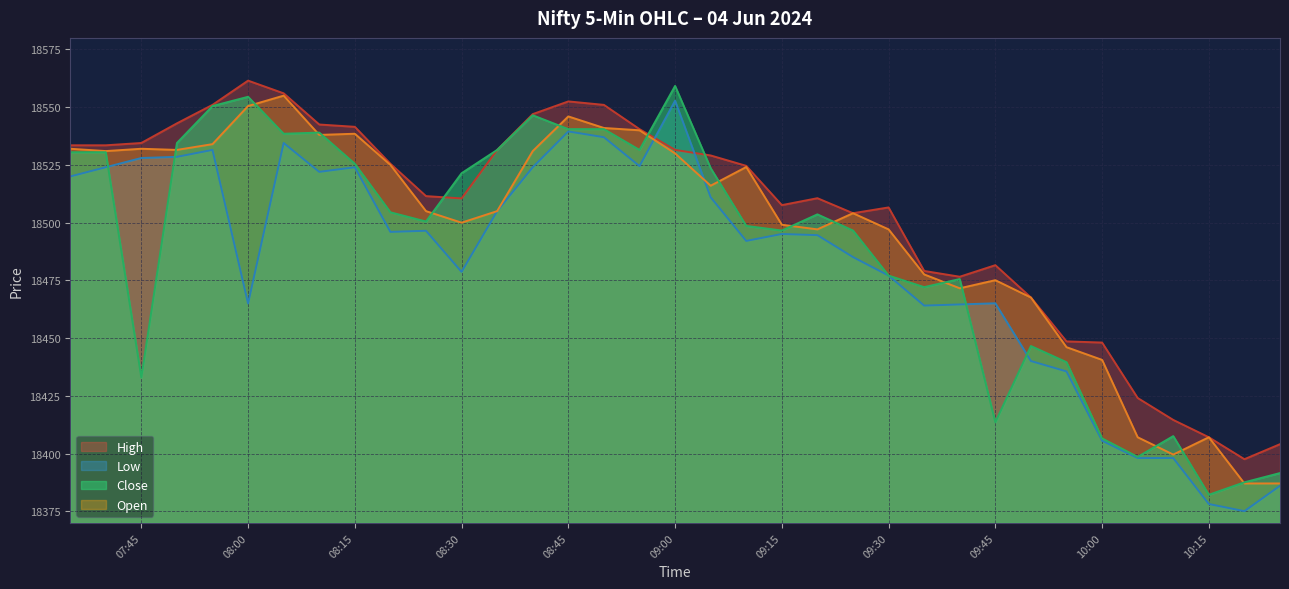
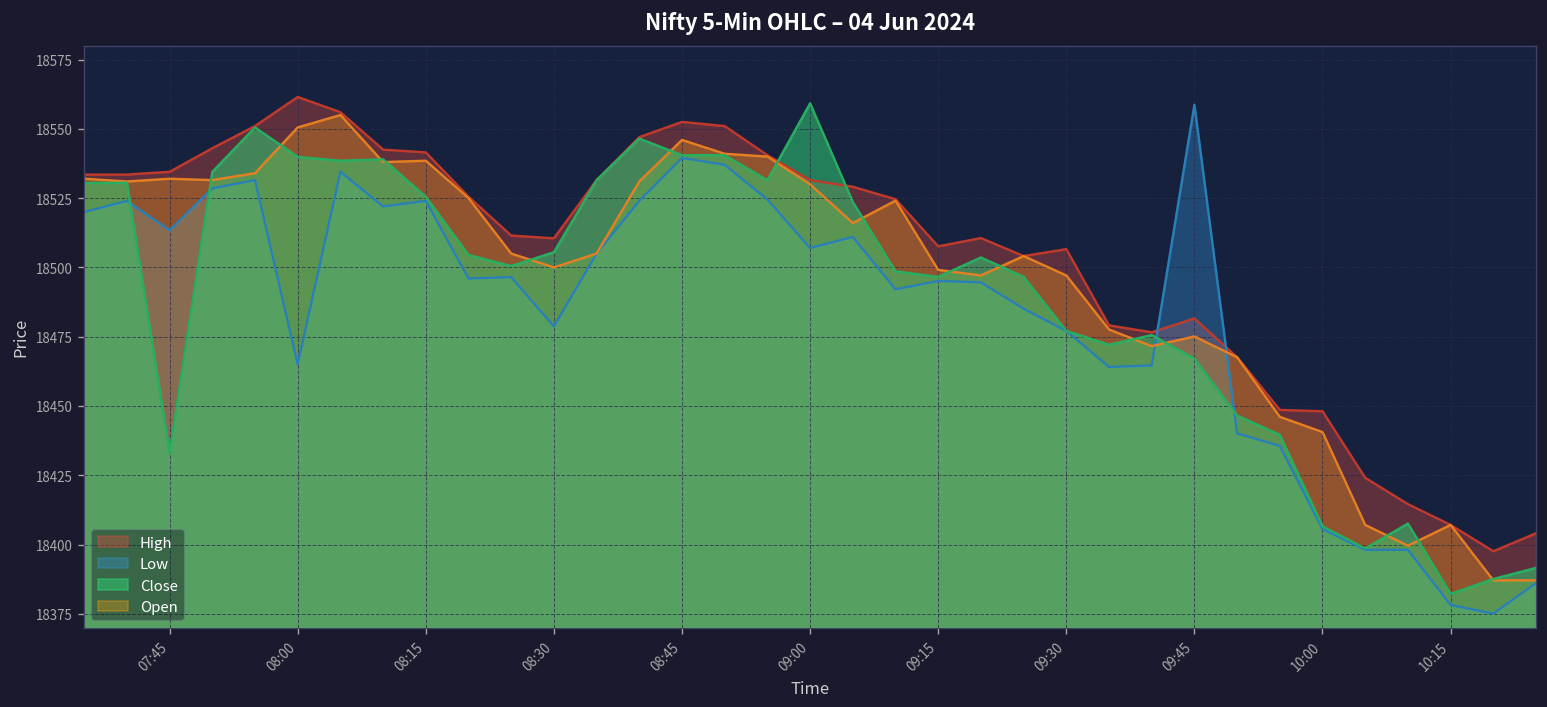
  {
    "Low": {
-     "07:45": 18528,
+     "07:45": 18513,
      "08:00": 18465,
      "08:15": 18524,
      "08:30": 18479,
-     "09:00": 18553,
+     "09:00": 18507,
      "09:15": 18495,
-     "09:45": 18465,
+     "09:45": 18559,
      "10:15": 18378
    },
    "Close": {
      "07:45": 18433,
-     "08:00": 18555,
+     "08:00": 18540,
      "08:15": 18526,
-     "08:30": 18521,
+     "08:30": 18506,
      "09:00": 18559,
      "09:15": 18497,
-     "09:45": 18414,
+     "09:45": 18467,
      "10:15": 18382
    }
  }
